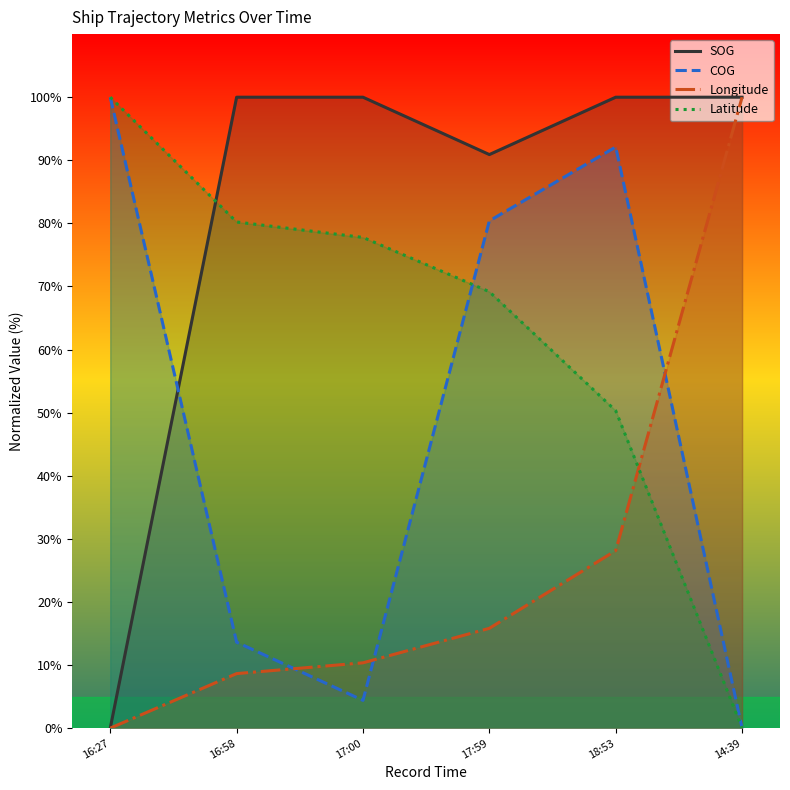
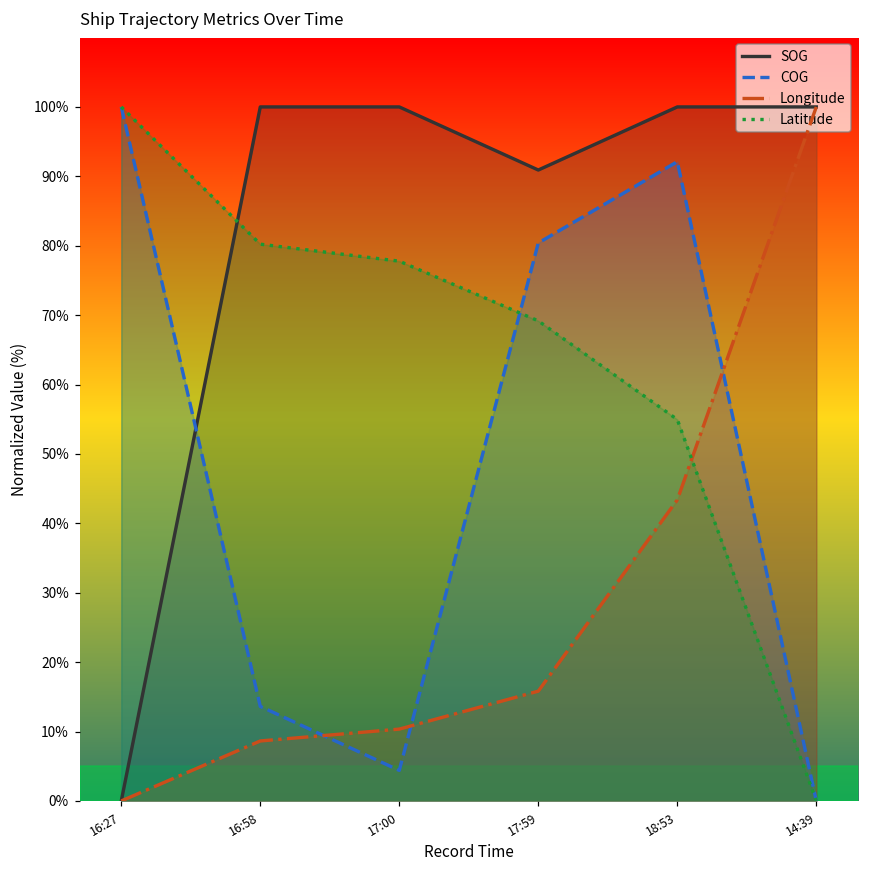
  {
    "SOG": {
      "16:58": "100%",
      "17:00": "100%",
      "17:59": "91%",
      "18:53": "100%"
    },
    "COG": {
      "16:58": "14%",
      "17:59": "80%",
      "18:53": "92%"
    },
    "Longitude": {
      "16:58": "9%",
      "17:00": "10%",
      "17:59": "16%",
-     "18:53": "28%"
+     "18:53": "43%"
    },
    "Latitude": {
      "16:58": "80%",
      "17:00": "78%",
      "17:59": "69%",
-     "18:53": "50%"
+     "18:53": "55%"
    }
  }
